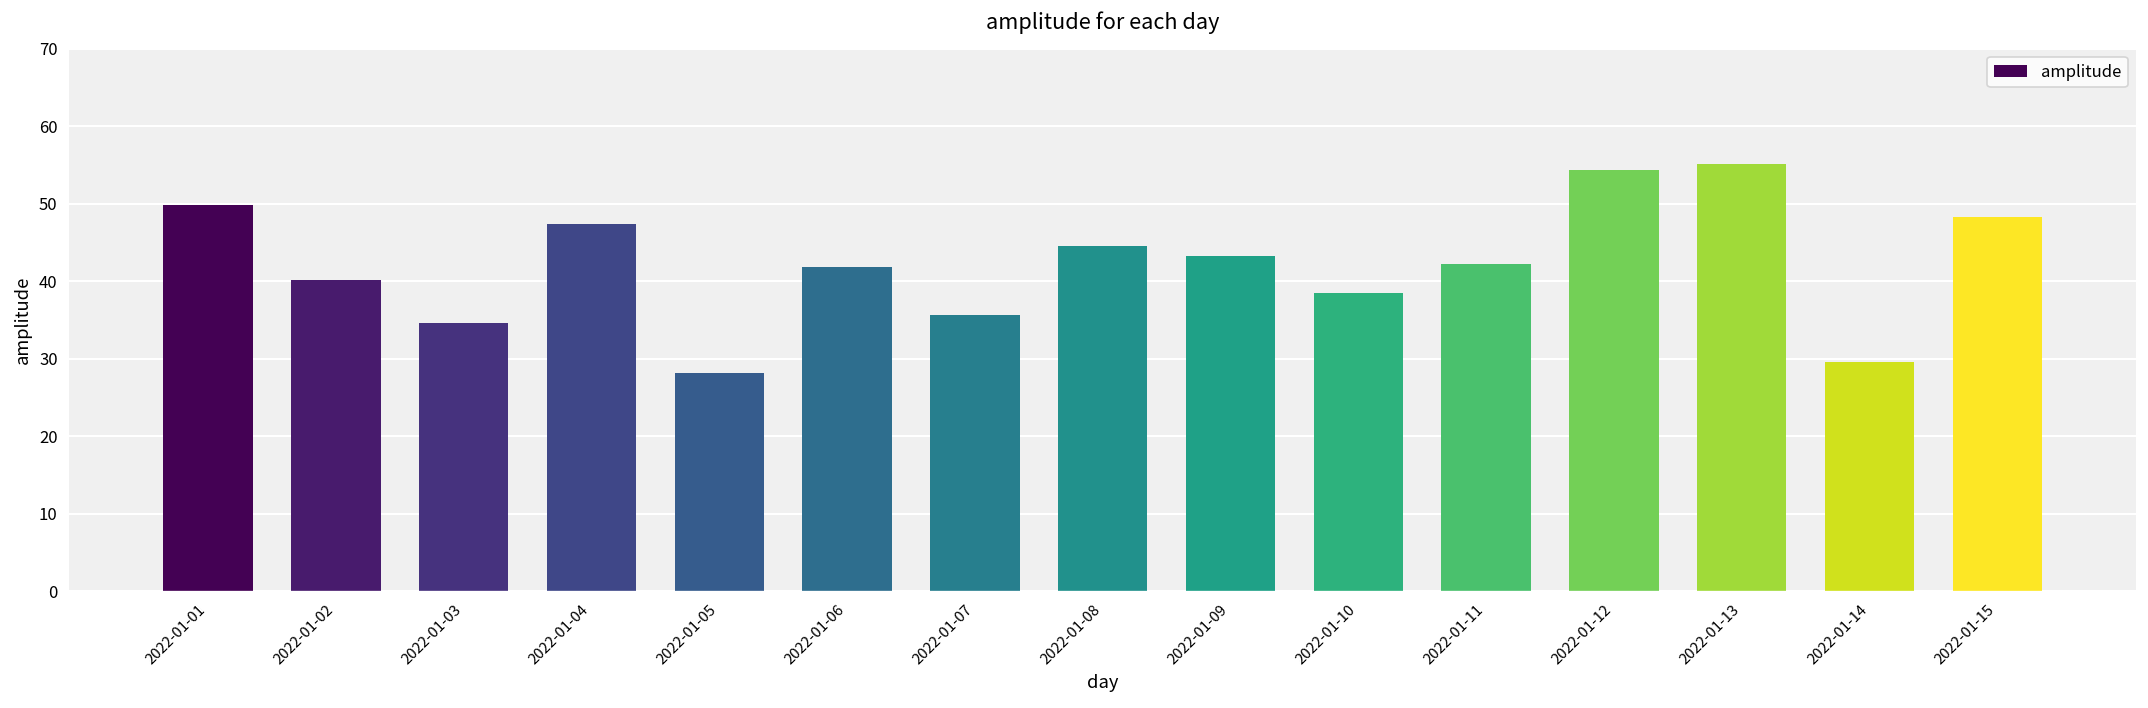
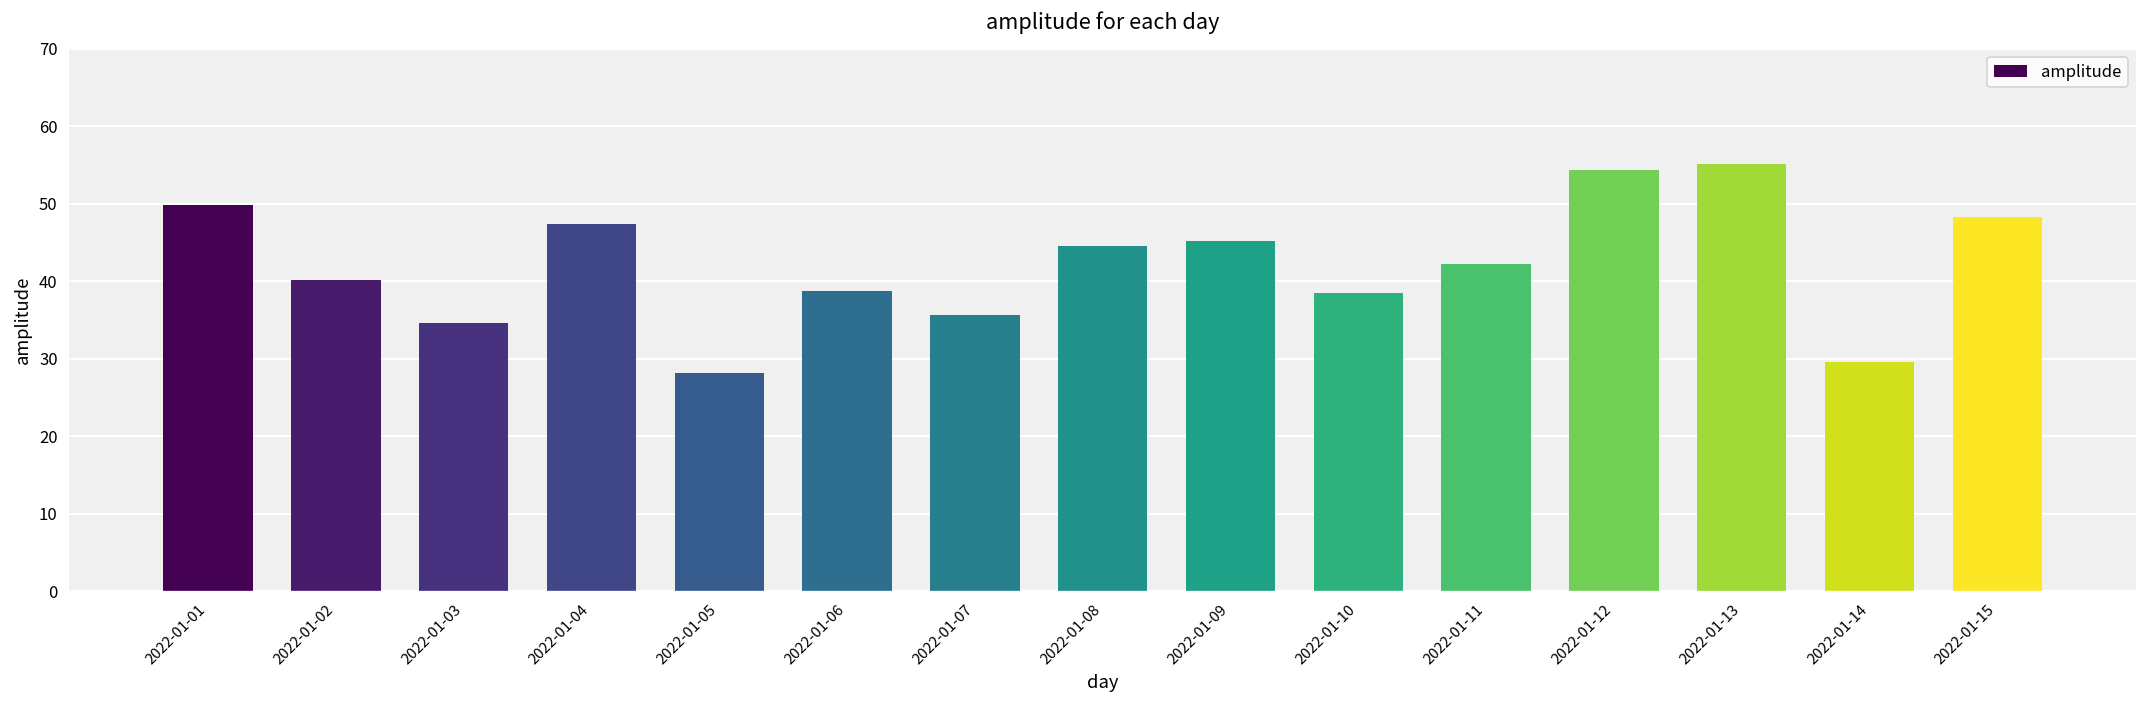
  {
    "2022-01-01": 50,
    "2022-01-02": 40,
    "2022-01-03": 35,
    "2022-01-04": 47,
    "2022-01-05": 28,
-   "2022-01-06": 42,
+   "2022-01-06": 39,
    "2022-01-07": 36,
    "2022-01-08": 45,
-   "2022-01-09": 43,
+   "2022-01-09": 45,
    "2022-01-10": 38,
    "2022-01-11": 42,
    "2022-01-12": 54,
    "2022-01-13": 55,
    "2022-01-14": 30,
    "2022-01-15": 48
  }
